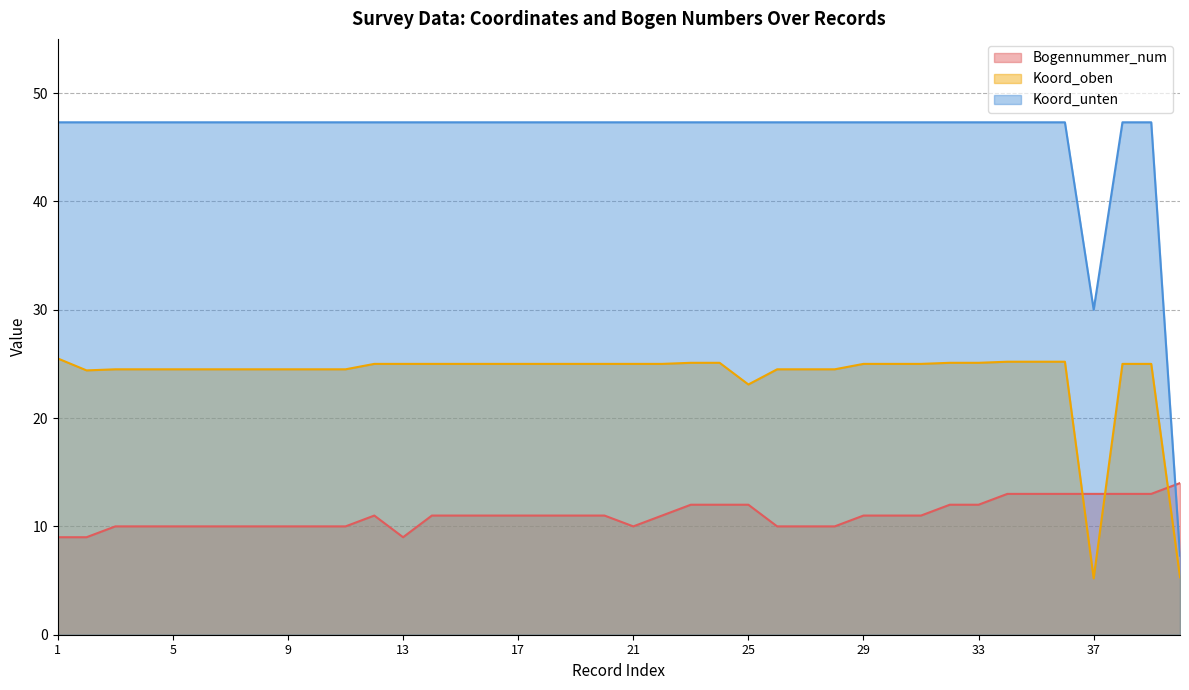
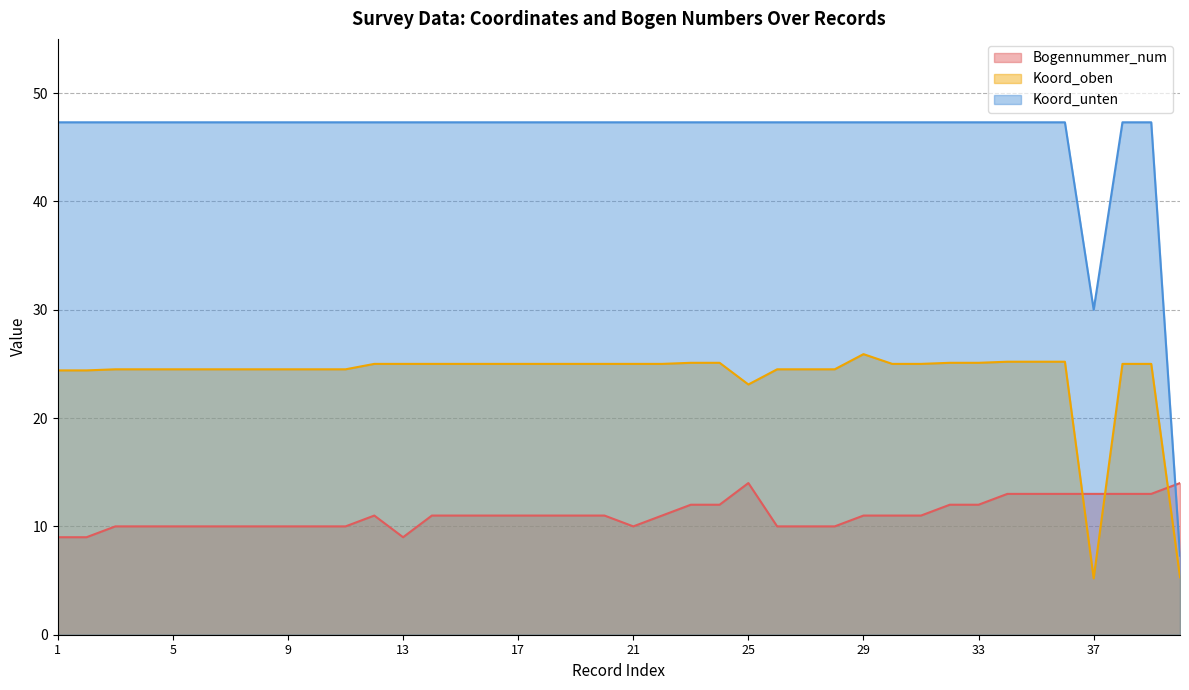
  {
    "Bogennummer_num": {
      "1": 9,
      "5": 10,
      "9": 10,
      "13": 9,
      "17": 11,
      "21": 10,
-     "25": 12,
+     "25": 14,
      "29": 11,
      "33": 12,
      "37": 13
    },
    "Koord_oben": {
-     "1": 25.5,
+     "1": 24.4,
      "5": 24.5,
      "9": 24.5,
      "13": 25.0,
      "17": 25.0,
      "21": 25.0,
      "25": 23.1,
-     "29": 25.0,
+     "29": 25.9,
      "33": 25.1,
      "37": 5.2
    },
    "Koord_unten": {
      "1": 47.3,
      "5": 47.3,
      "9": 47.3,
      "13": 47.3,
      "17": 47.3,
      "21": 47.3,
      "25": 47.3,
      "29": 47.3,
      "33": 47.3,
      "37": 30.0
    }
  }
